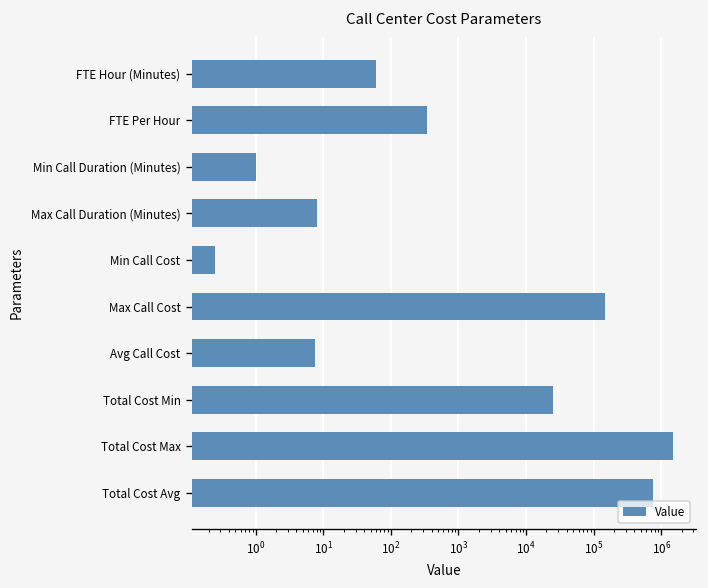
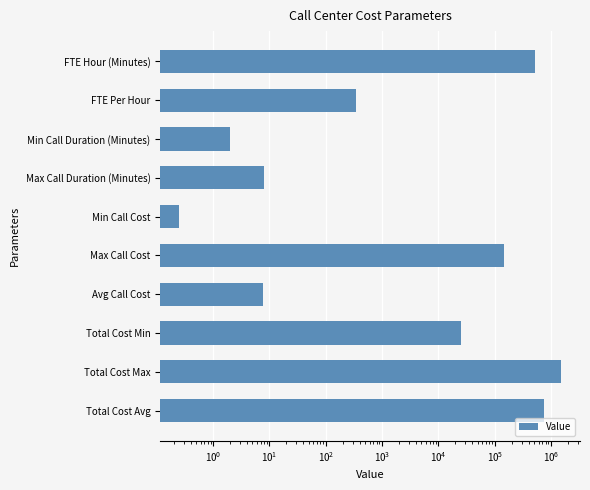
  {
-   "FTE Hour (Minutes)": 60,
+   "FTE Hour (Minutes)": 500000,
    "FTE Per Hour": 300,
-   "Min Call Duration (Minutes)": 1,
+   "Min Call Duration (Minutes)": 2,
    "Max Call Duration (Minutes)": 8,
    "Min Call Cost": 0.3,
    "Max Call Cost": 150000,
    "Avg Call Cost": 8,
    "Total Cost Min": 30000,
    "Total Cost Max": 1500000,
    "Total Cost Avg": 800000
  }
